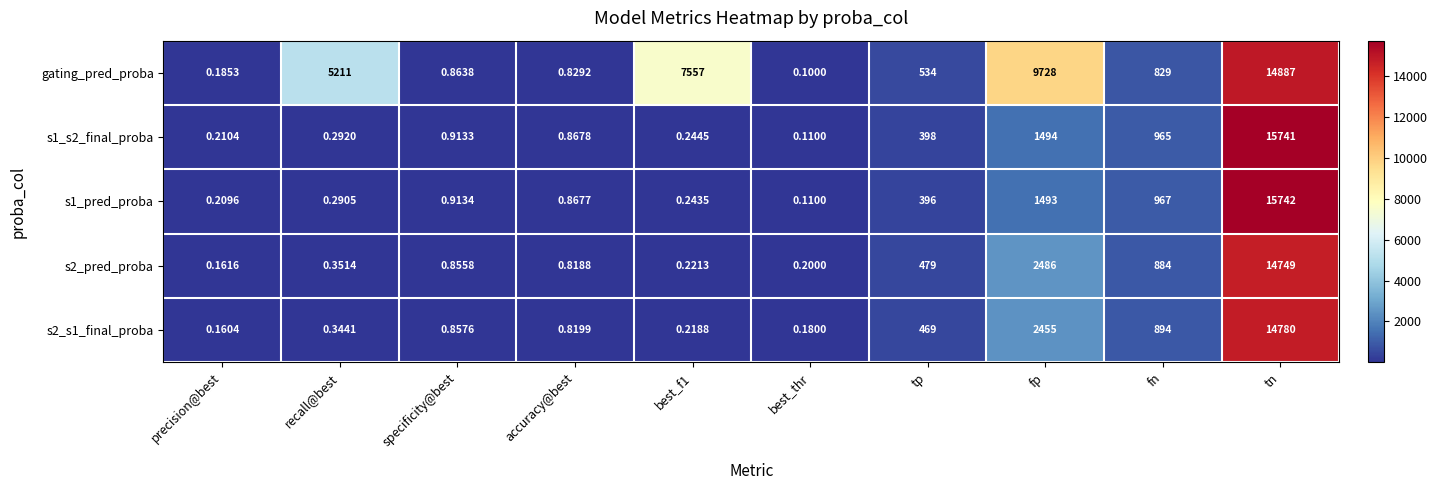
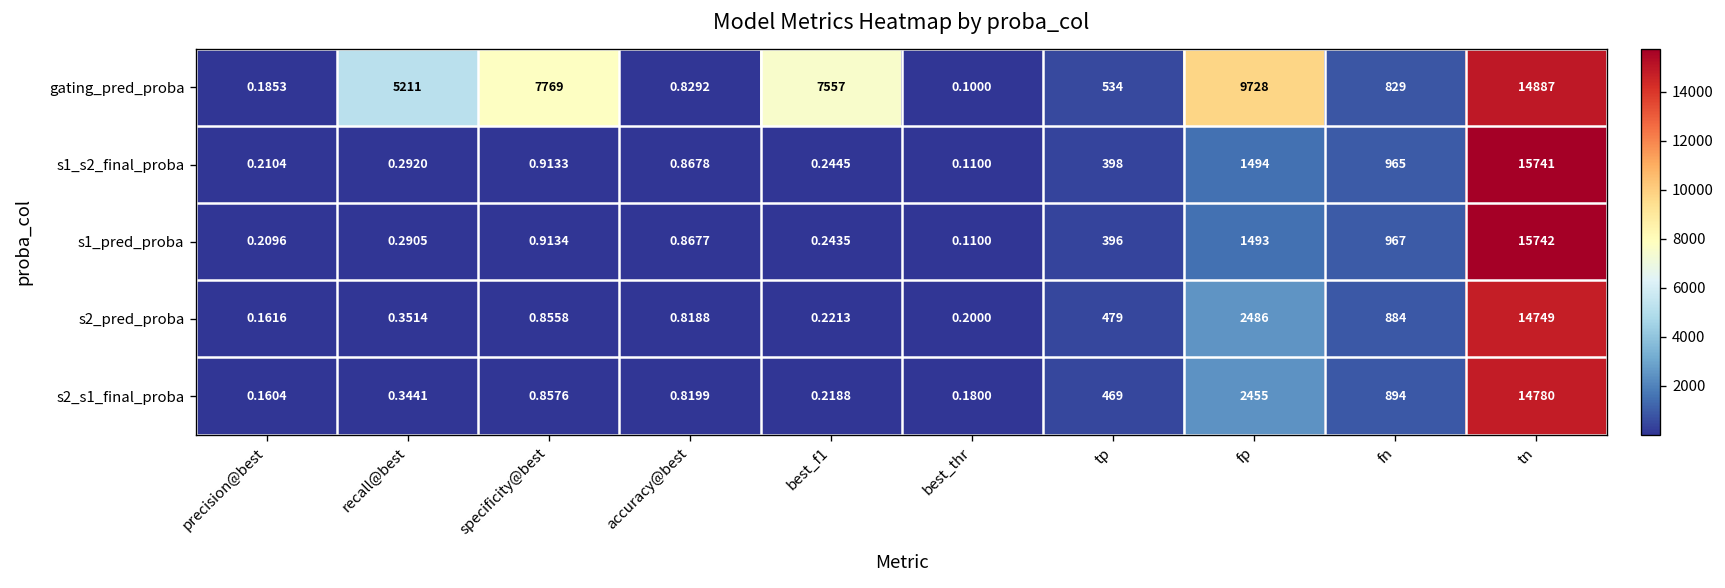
  {
    "gating_pred_proba": {
      "precision@best": 0.1853,
      "recall@best": 5211,
-     "specificity@best": 0.8638,
+     "specificity@best": 7769,
      "accuracy@best": 0.8292,
      "best_f1": 7557,
      "best_thr": 0.1000,
      "tp": 534,
      "fp": 9728,
      "fn": 829,
      "tn": 14887
    },
    "s1_s2_final_proba": {
      "precision@best": 0.2104,
      "recall@best": 0.2920,
      "specificity@best": 0.9133,
      "accuracy@best": 0.8678,
      "best_f1": 0.2445,
      "best_thr": 0.1100,
      "tp": 398,
      "fp": 1494,
      "fn": 965,
      "tn": 15741
    },
    "s1_pred_proba": {
      "precision@best": 0.2096,
      "recall@best": 0.2905,
      "specificity@best": 0.9134,
      "accuracy@best": 0.8677,
      "best_f1": 0.2435,
      "best_thr": 0.1100,
      "tp": 396,
      "fp": 1493,
      "fn": 967,
      "tn": 15742
    },
    "s2_pred_proba": {
      "precision@best": 0.1616,
      "recall@best": 0.3514,
      "specificity@best": 0.8558,
      "accuracy@best": 0.8188,
      "best_f1": 0.2213,
      "best_thr": 0.2000,
      "tp": 479,
      "fp": 2486,
      "fn": 884,
      "tn": 14749
    },
    "s2_s1_final_proba": {
      "precision@best": 0.1604,
      "recall@best": 0.3441,
      "specificity@best": 0.8576,
      "accuracy@best": 0.8199,
      "best_f1": 0.2188,
      "best_thr": 0.1800,
      "tp": 469,
      "fp": 2455,
      "fn": 894,
      "tn": 14780
    }
  }
